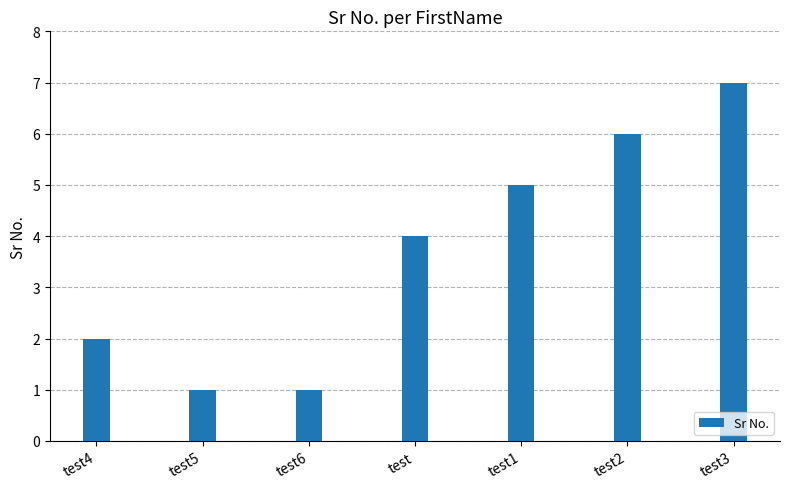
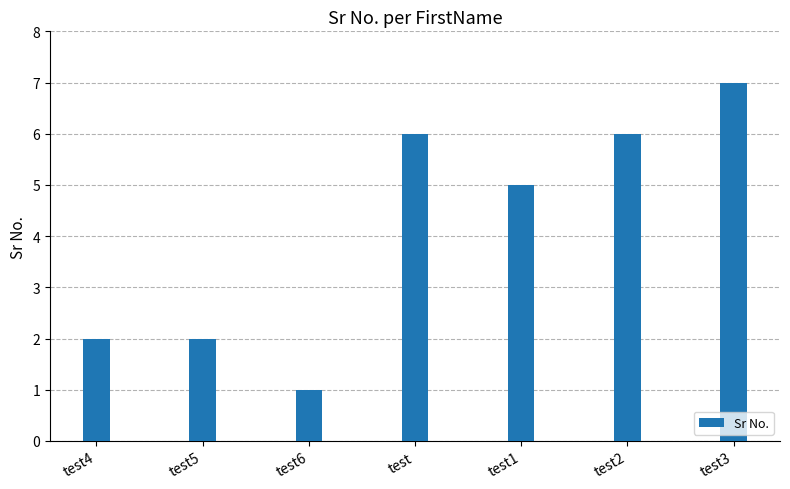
  {
    "test4": 2,
-   "test5": 1,
+   "test5": 2,
    "test6": 1,
-   "test": 4,
+   "test": 6,
    "test1": 5,
    "test2": 6,
    "test3": 7
  }
